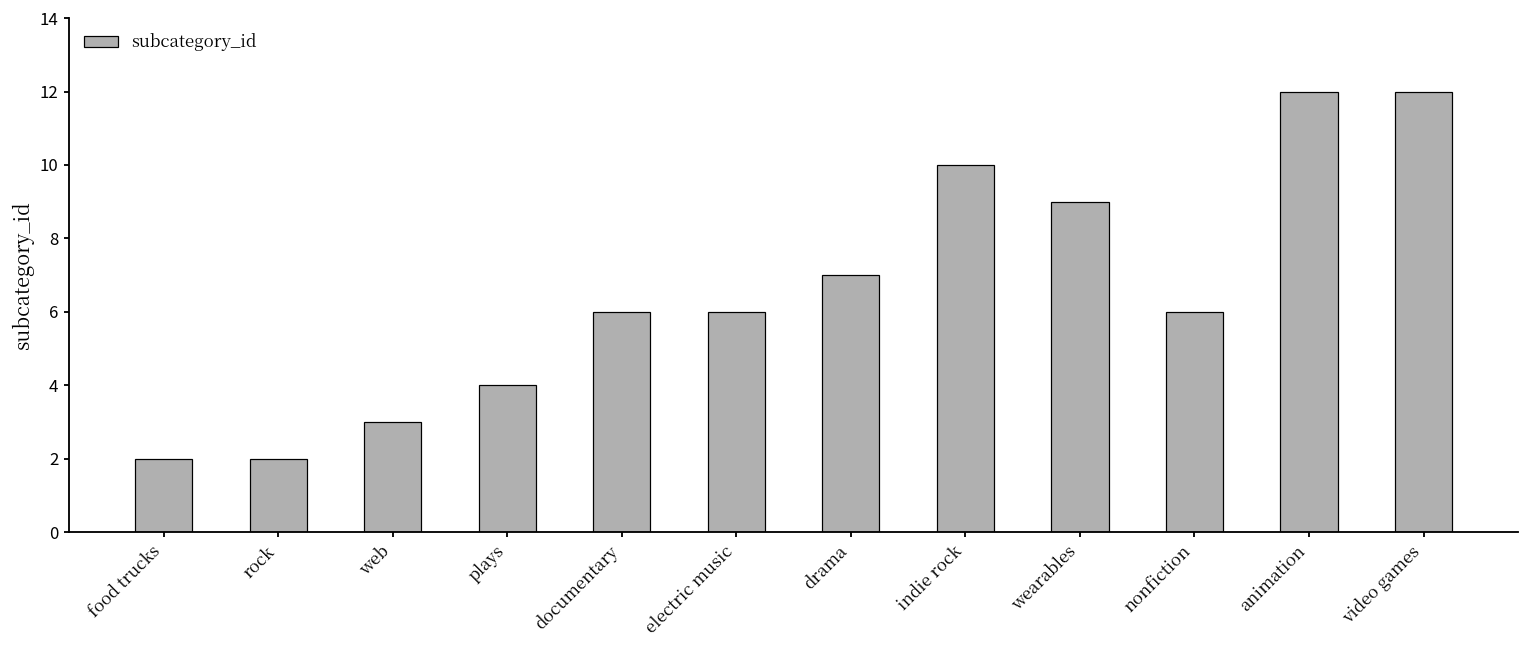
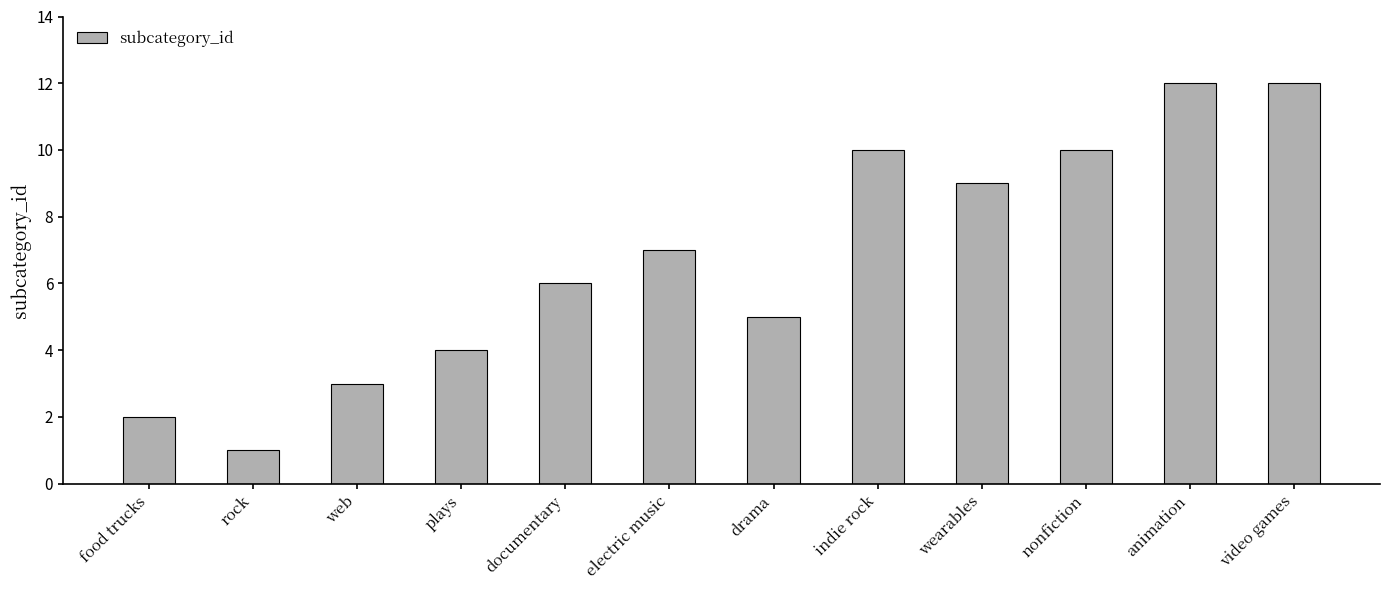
  {
    "food trucks": 2,
-   "rock": 2,
+   "rock": 1,
    "web": 3,
    "plays": 4,
    "documentary": 6,
-   "electric music": 6,
-   "drama": 7,
+   "electric music": 7,
+   "drama": 5,
    "indie rock": 10,
    "wearables": 9,
-   "nonfiction": 6,
+   "nonfiction": 10,
    "animation": 12,
    "video games": 12
  }
